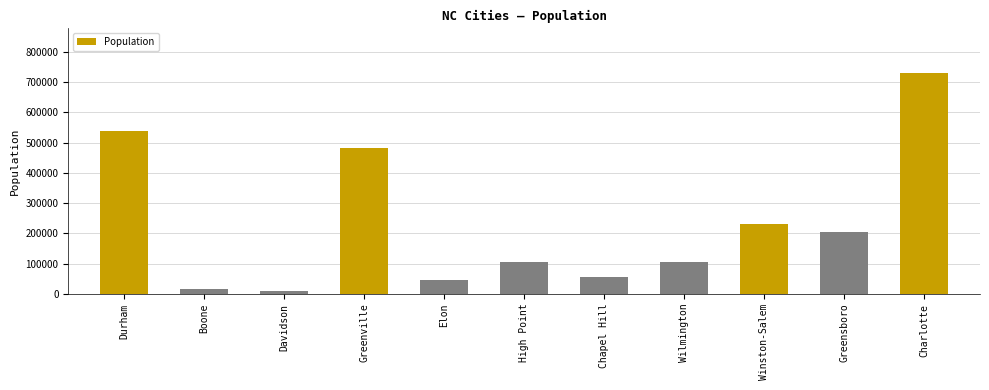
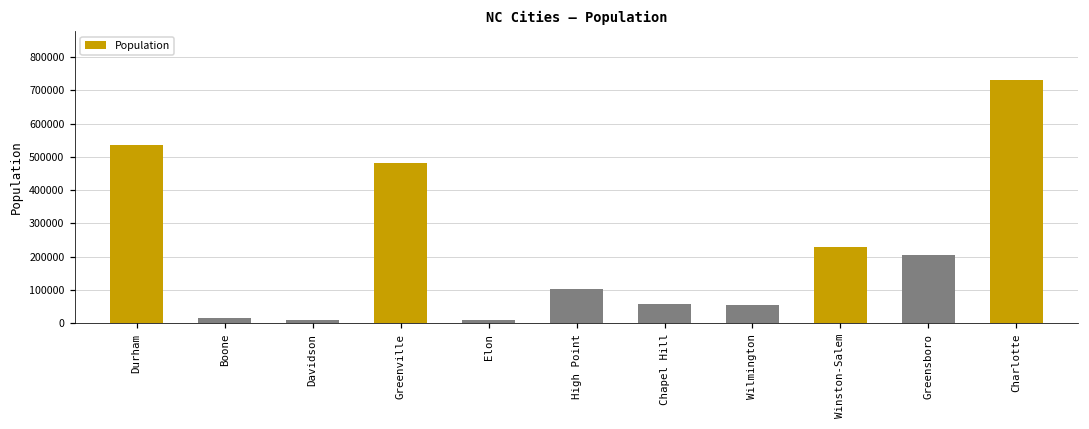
  {
    "Durham": 540000,
    "Boone": 20000,
    "Davidson": 10000,
    "Greenville": 480000,
-   "Elon": 50000,
+   "Elon": 10000,
    "High Point": 100000,
    "Chapel Hill": 60000,
-   "Wilmington": 110000,
+   "Wilmington": 60000,
    "Winston-Salem": 230000,
    "Greensboro": 200000,
    "Charlotte": 730000
  }
